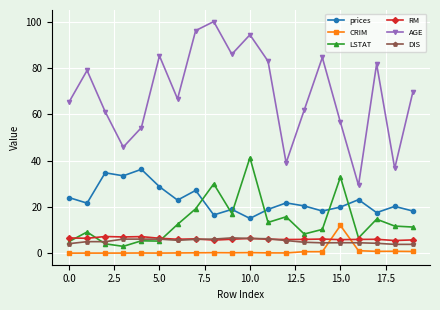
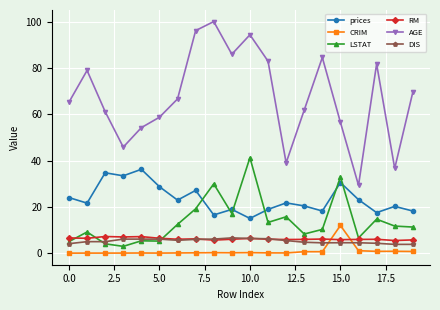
  {
    "prices": {
      "0.0": 24,
      "5.0": 29,
      "10.0": 15,
-     "15.0": 20
+     "15.0": 31
    },
    "CRIM": {
      "0.0": 0,
      "5.0": 0,
      "10.0": 0,
      "15.0": 12
    },
    "LSTAT": {
      "10.0": 41,
      "15.0": 33
    },
    "RM": {
      "0.0": 7,
      "15.0": 6
    },
    "AGE": {
      "0.0": 65,
-     "5.0": 85,
+     "5.0": 59,
      "10.0": 94,
      "15.0": 57
    },
    "DIS": {
      "15.0": 4
    }
  }
